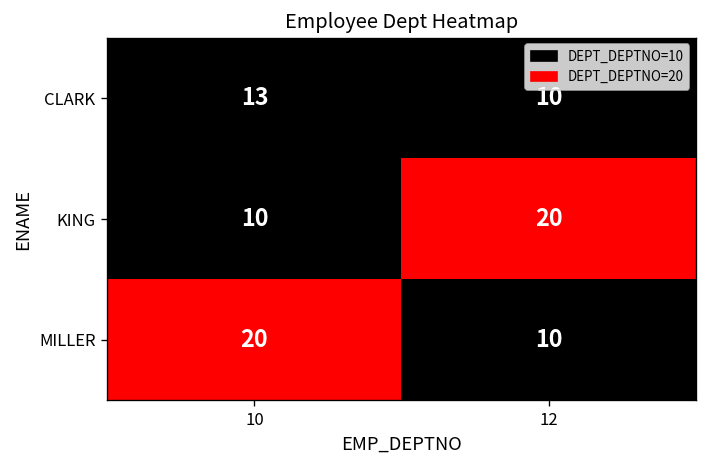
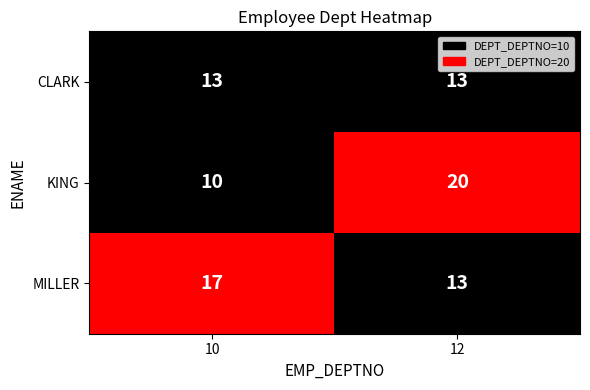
  {
    "CLARK": {
      "10": 13,
-     "12": 10
+     "12": 13
    },
    "KING": {
      "10": 10,
      "12": 20
    },
    "MILLER": {
-     "10": 20,
-     "12": 10
+     "10": 17,
+     "12": 13
    }
  }
